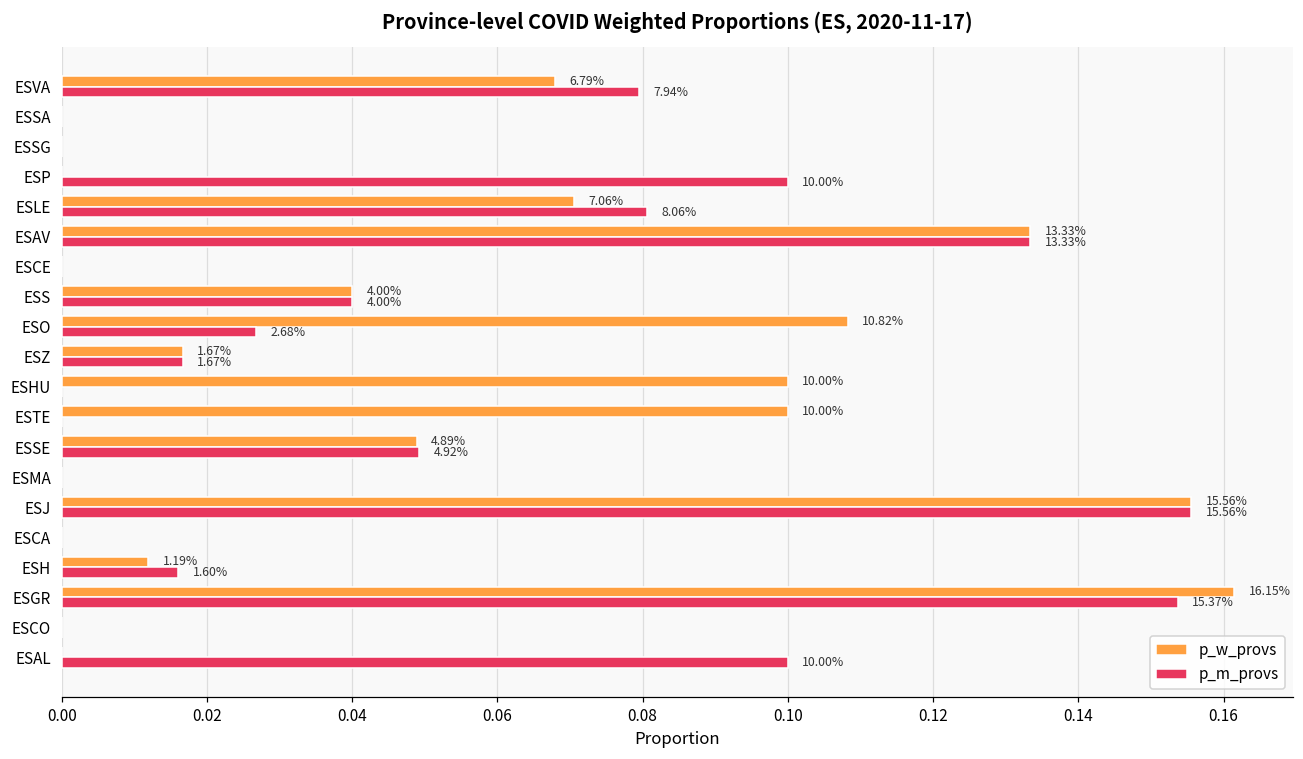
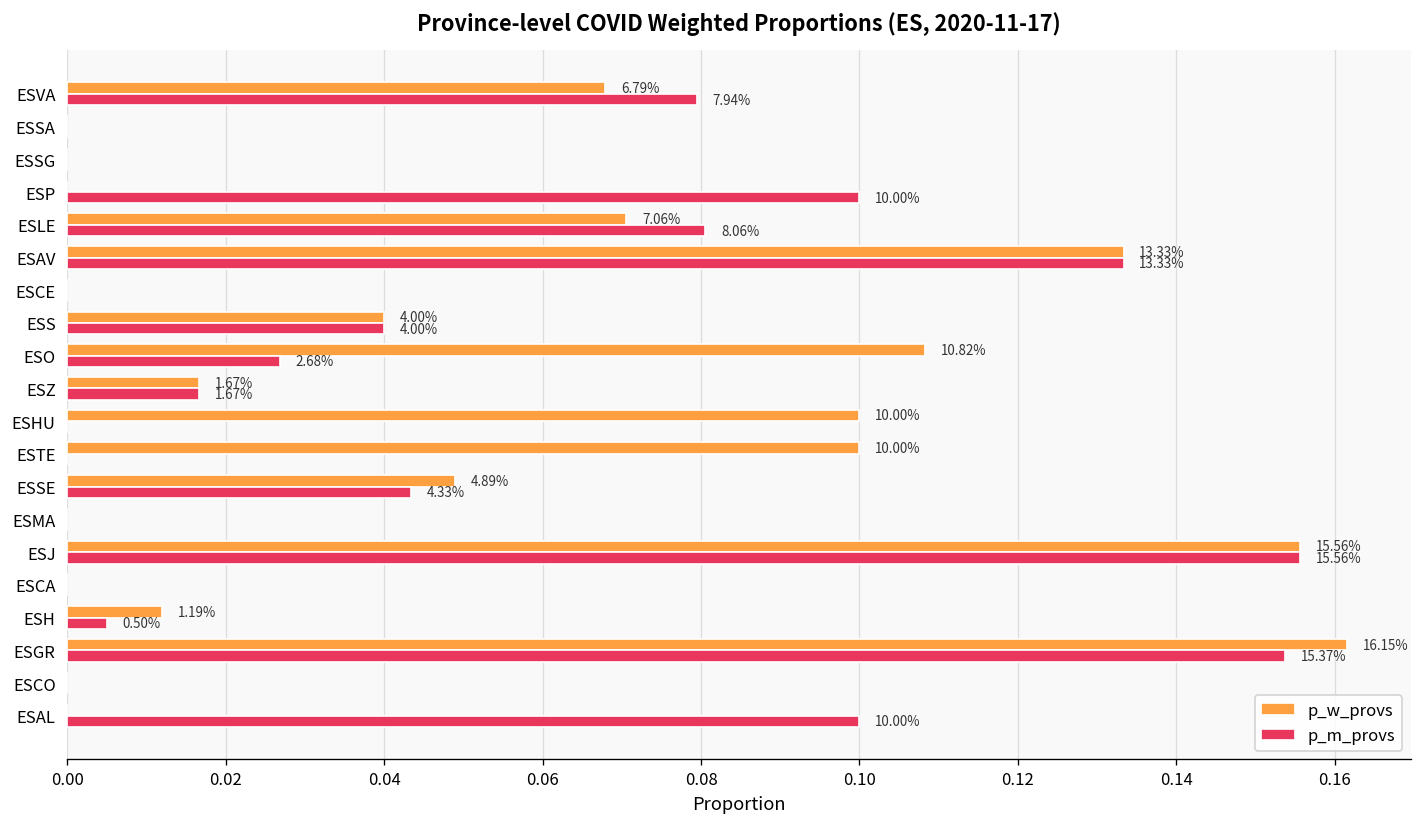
  {
    "p_w_provs": {
      "ESVA": "6.79%",
      "ESLE": "7.06%",
      "ESAV": "13.33%",
      "ESS": "4.00%",
      "ESO": "10.82%",
      "ESZ": "1.67%",
      "ESHU": "10.00%",
      "ESTE": "10.00%",
      "ESSE": "4.89%",
      "ESJ": "15.56%",
      "ESH": "1.19%",
      "ESGR": "16.15%"
    },
    "p_m_provs": {
      "ESVA": "7.94%",
      "ESP": "10.00%",
      "ESLE": "8.06%",
      "ESAV": "13.33%",
      "ESS": "4.00%",
      "ESO": "2.68%",
      "ESZ": "1.67%",
-     "ESSE": "4.92%",
+     "ESSE": "4.33%",
      "ESJ": "15.56%",
-     "ESH": "1.60%",
+     "ESH": "0.50%",
      "ESGR": "15.37%",
      "ESAL": "10.00%"
    }
  }
